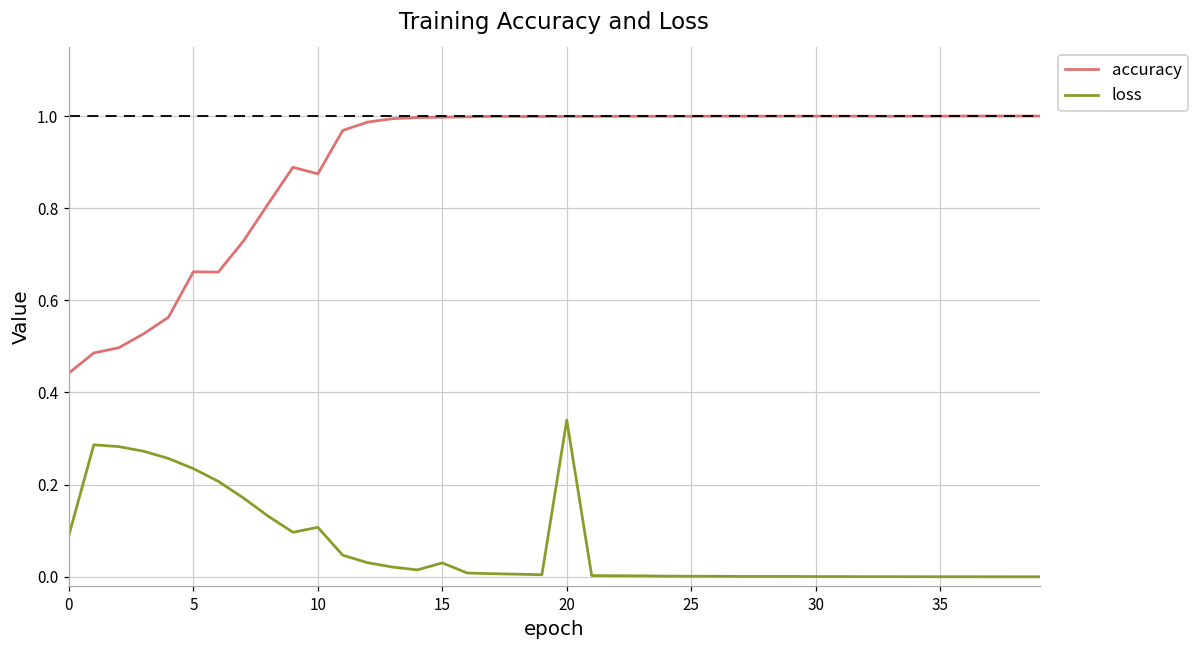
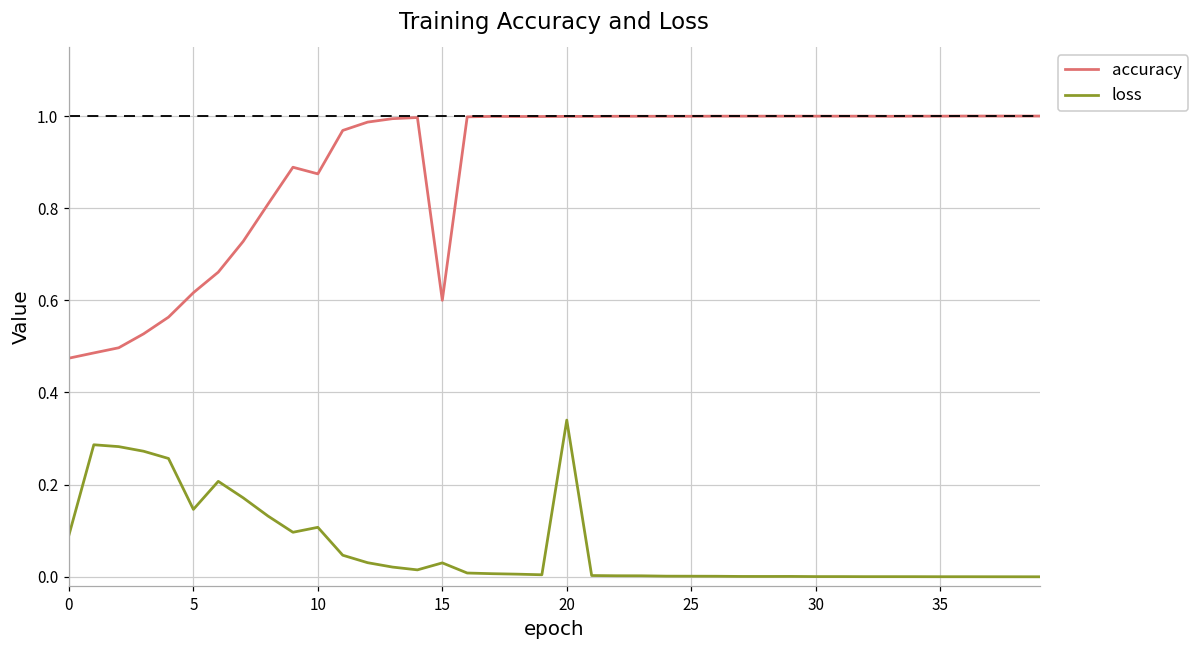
  {
    "accuracy": {
-     "0": 0.44,
-     "5": 0.66,
+     "0": 0.47,
+     "5": 0.62,
      "10": 0.87,
-     "15": 1.00,
+     "15": 0.60,
      "20": 1.00,
      "25": 1.00,
      "30": 1.00,
      "35": 1.00
    },
    "loss": {
      "0": 0.09,
-     "5": 0.23,
+     "5": 0.15,
      "10": 0.11,
      "15": 0.03,
      "20": 0.34,
      "25": 0.00,
      "30": 0.00,
      "35": 0.00
    }
  }
